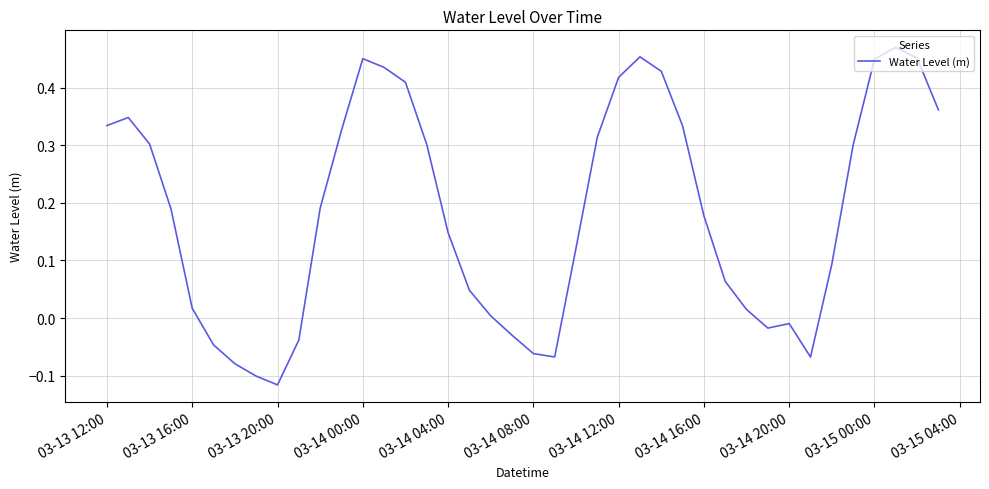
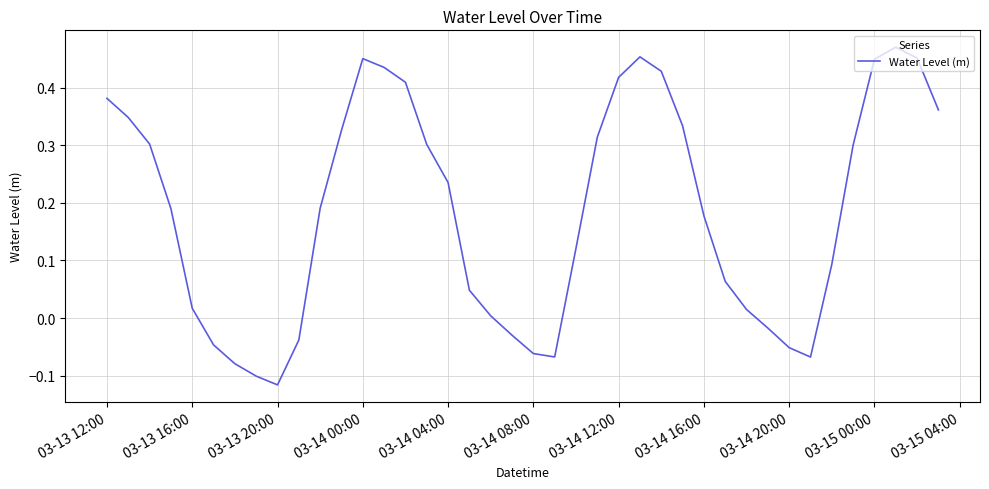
  {
-   "03-13 12:00": 0.33,
+   "03-13 12:00": 0.38,
    "03-13 16:00": 0.02,
    "03-13 20:00": -0.12,
    "03-14 00:00": 0.45,
-   "03-14 04:00": 0.15,
+   "03-14 04:00": 0.24,
    "03-14 08:00": -0.06,
    "03-14 12:00": 0.42,
    "03-14 16:00": 0.18,
-   "03-14 20:00": -0.01
+   "03-14 20:00": -0.05
  }
